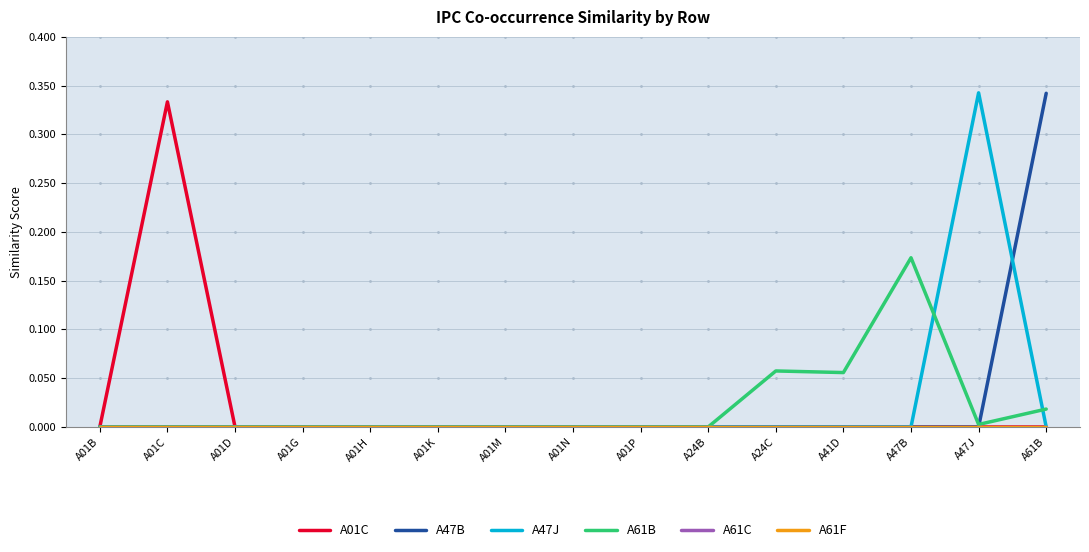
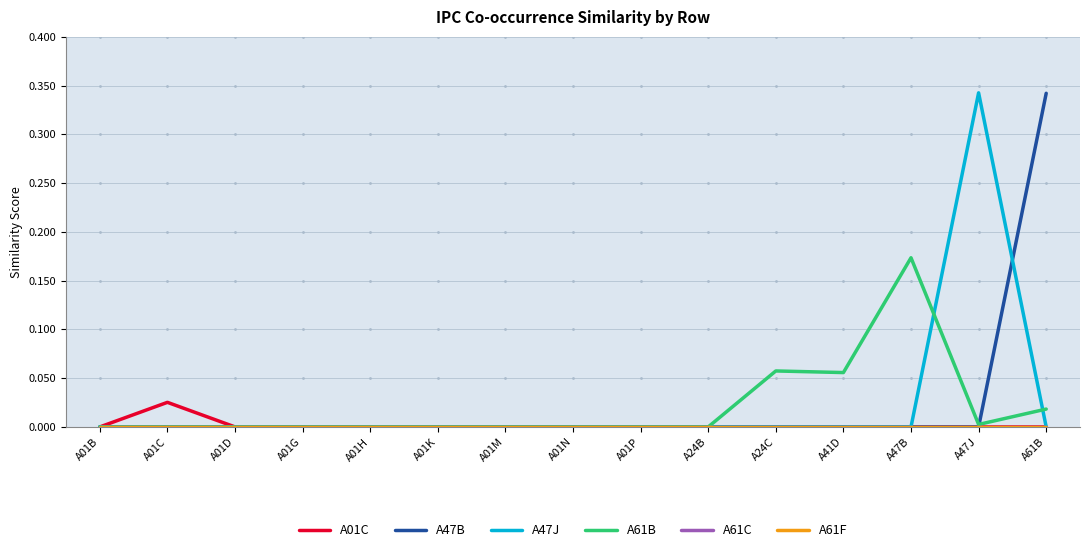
  {
    "A01C": {
-     "A01C": 0.33
+     "A01C": 0.03
    },
    "A47B": {
      "A61B": 0.34
    },
    "A47J": {
      "A47J": 0.34
    },
    "A61B": {
      "A24C": 0.06,
      "A41D": 0.06,
      "A47B": 0.17,
      "A61B": 0.02
    }
  }
